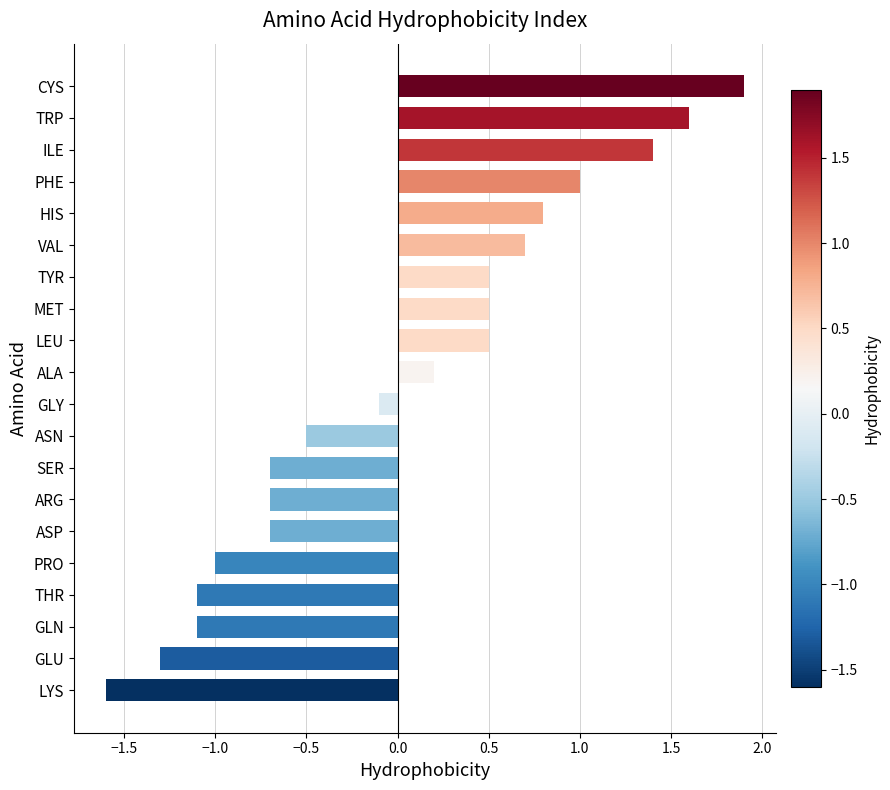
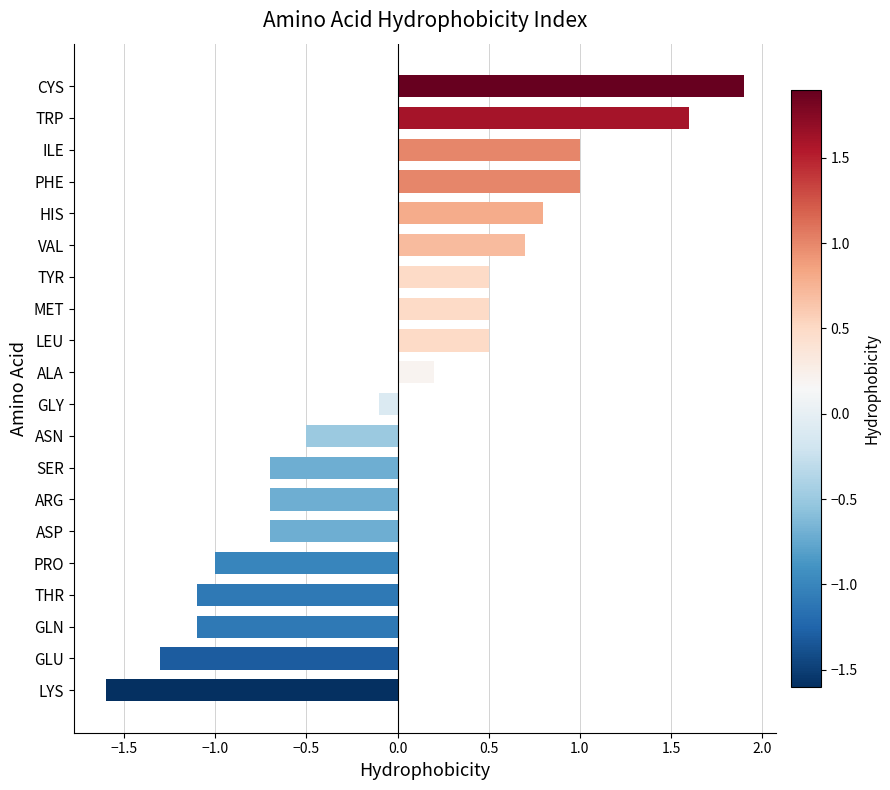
  {
    "CYS": 1.9,
    "TRP": 1.6,
-   "ILE": 1.4,
+   "ILE": 1.0,
    "PHE": 1.0,
    "HIS": 0.8,
    "VAL": 0.7,
    "TYR": 0.5,
    "MET": 0.5,
    "LEU": 0.5,
    "ALA": 0.2,
    "GLY": -0.1,
    "ASN": -0.5,
    "SER": -0.7,
    "ARG": -0.7,
    "ASP": -0.7,
    "PRO": -1.0,
    "THR": -1.1,
    "GLN": -1.1,
    "GLU": -1.3,
    "LYS": -1.6
  }
